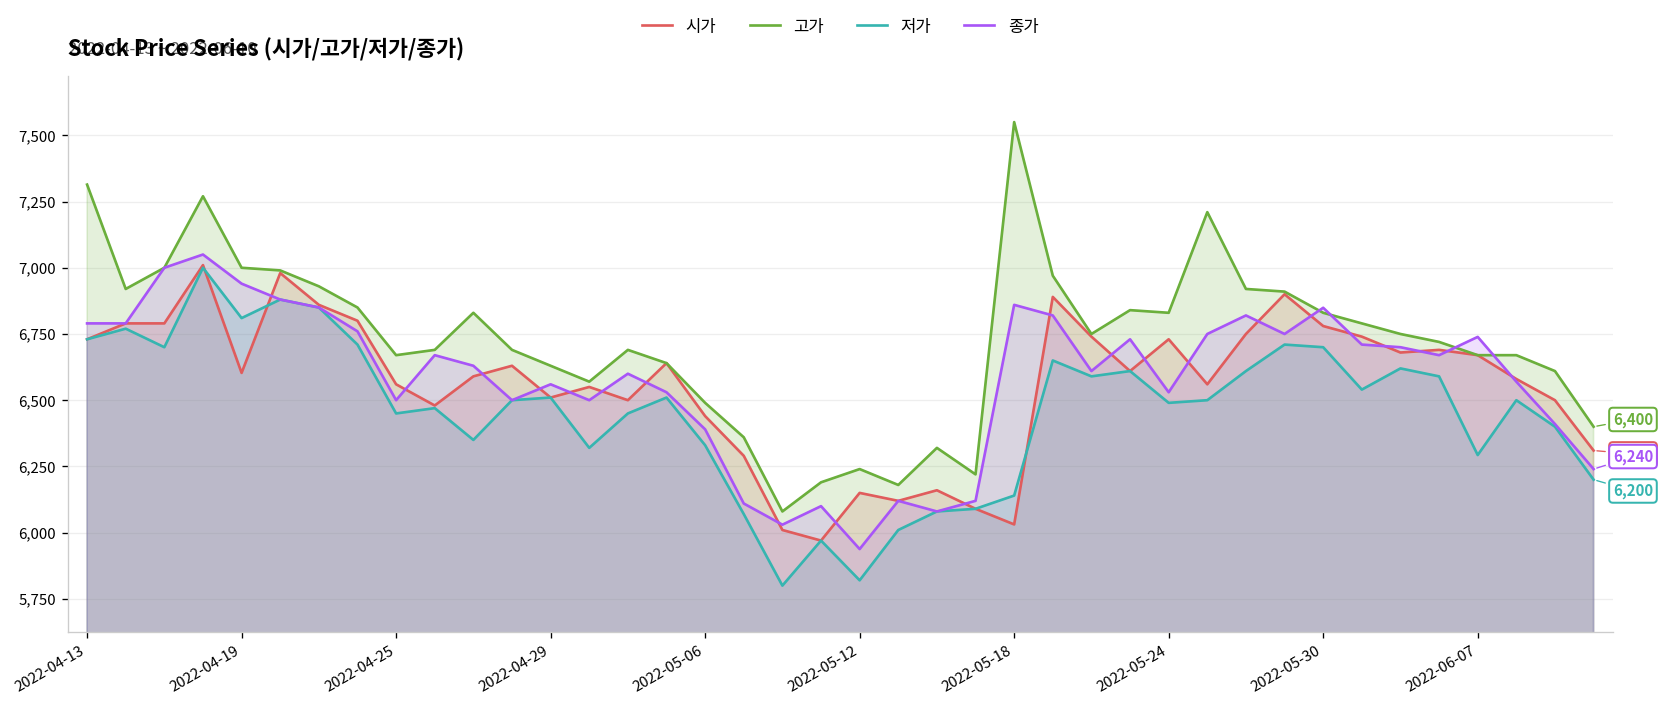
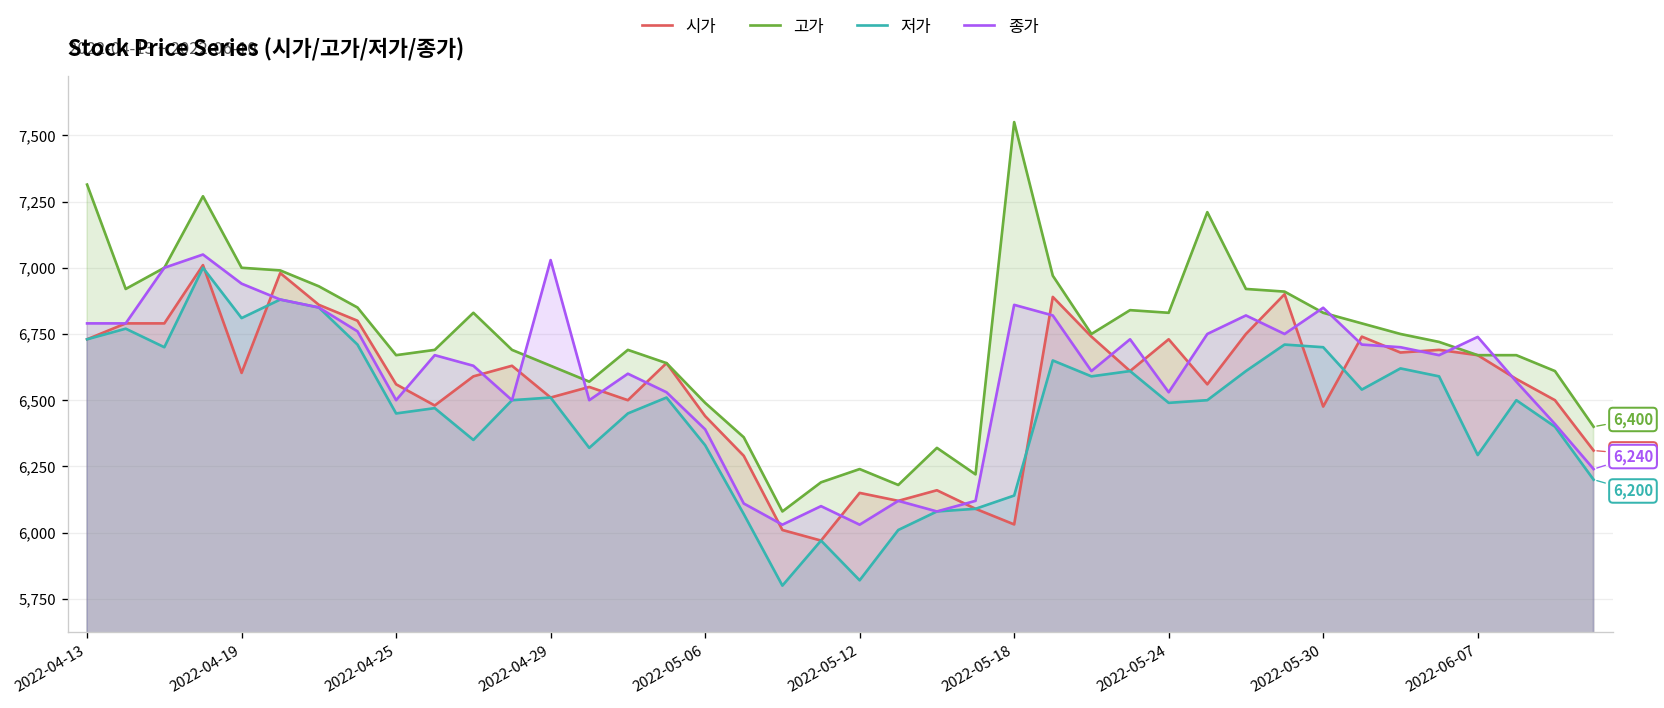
  {
    "시가": {
      "2022-04-19": "6,600",
      "2022-04-25": "6,560",
      "2022-05-06": "6,440",
      "2022-05-12": "6,150",
      "2022-05-18": "6,030",
      "2022-05-24": "6,730",
-     "2022-05-30": "6,780"
+     "2022-05-30": "6,480"
    },
    "고가": {
      "2022-04-13": "7,310",
      "2022-04-19": "7,000",
      "2022-04-25": "6,670",
      "2022-04-29": "6,630",
      "2022-05-06": "6,490",
      "2022-05-12": "6,240",
      "2022-05-18": "7,550",
      "2022-05-24": "6,830",
      "2022-05-30": "6,830"
    },
    "저가": {
      "2022-04-19": "6,810",
      "2022-04-25": "6,450",
      "2022-05-06": "6,330",
      "2022-05-12": "5,820",
      "2022-05-18": "6,140",
      "2022-05-24": "6,490",
      "2022-05-30": "6,700",
      "2022-06-07": "6,290"
    },
    "종가": {
      "2022-04-13": "6,790",
      "2022-04-19": "6,940",
      "2022-04-25": "6,500",
-     "2022-04-29": "6,560",
+     "2022-04-29": "7,030",
      "2022-05-06": "6,390",
-     "2022-05-12": "5,940",
+     "2022-05-12": "6,030",
      "2022-05-18": "6,860",
      "2022-05-24": "6,530",
      "2022-05-30": "6,850",
      "2022-06-07": "6,740"
    }
  }
